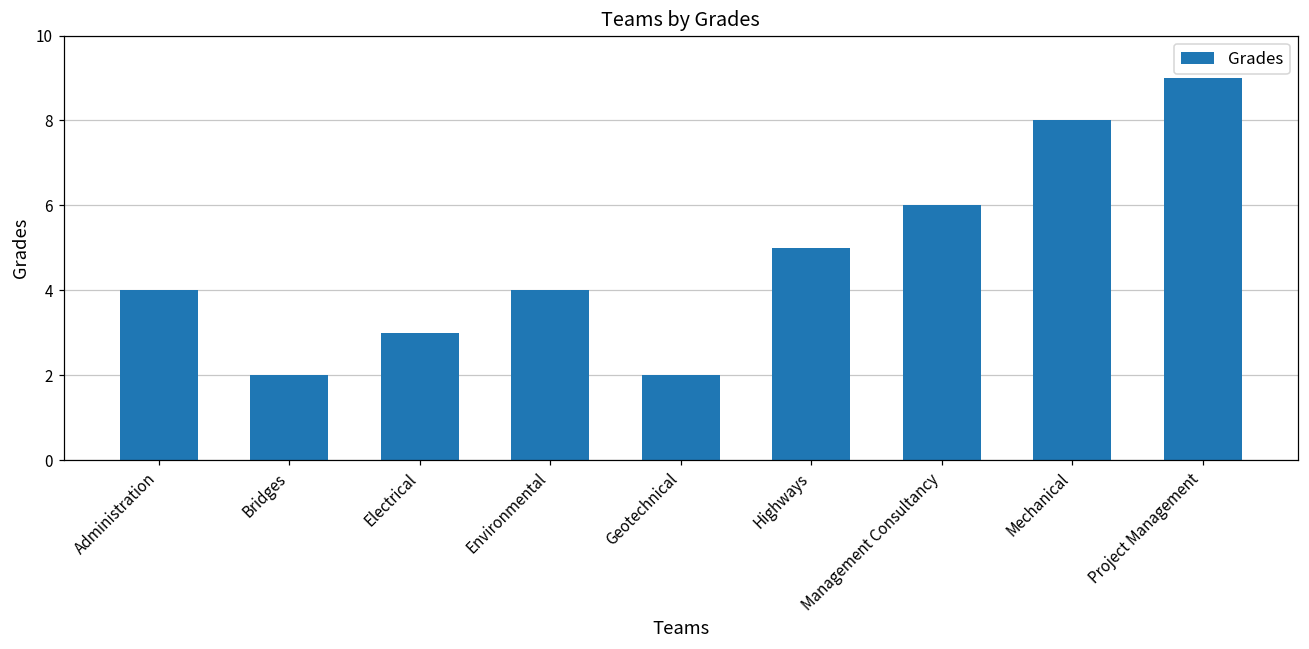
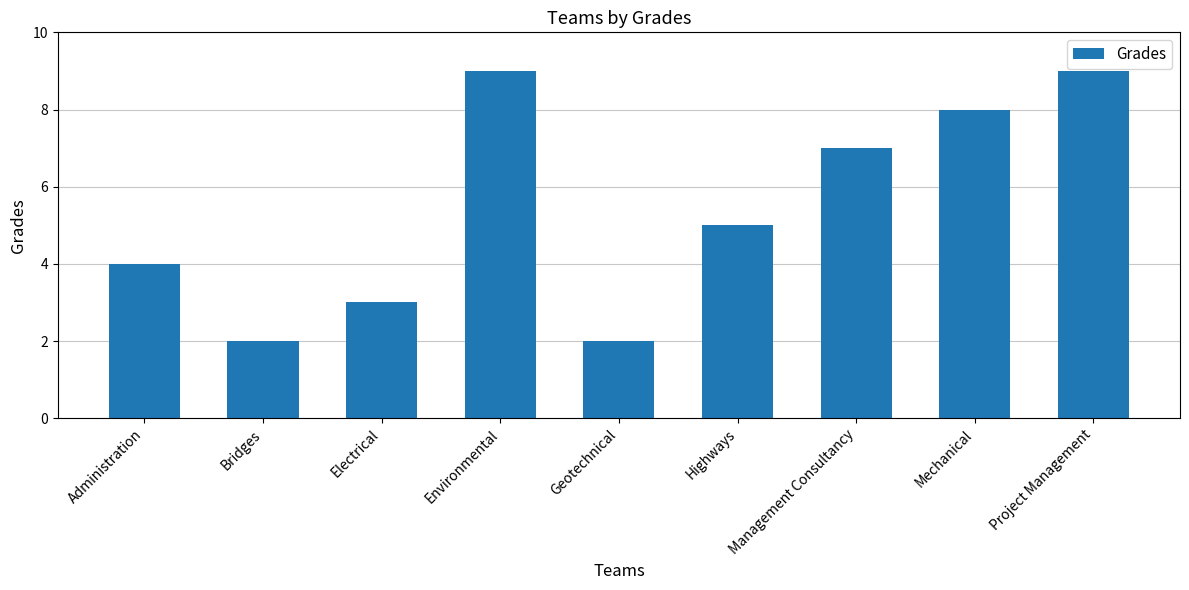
  {
    "Administration": 4,
    "Bridges": 2,
    "Electrical": 3,
-   "Environmental": 4,
+   "Environmental": 9,
    "Geotechnical": 2,
    "Highways": 5,
-   "Management Consultancy": 6,
+   "Management Consultancy": 7,
    "Mechanical": 8,
    "Project Management": 9
  }
